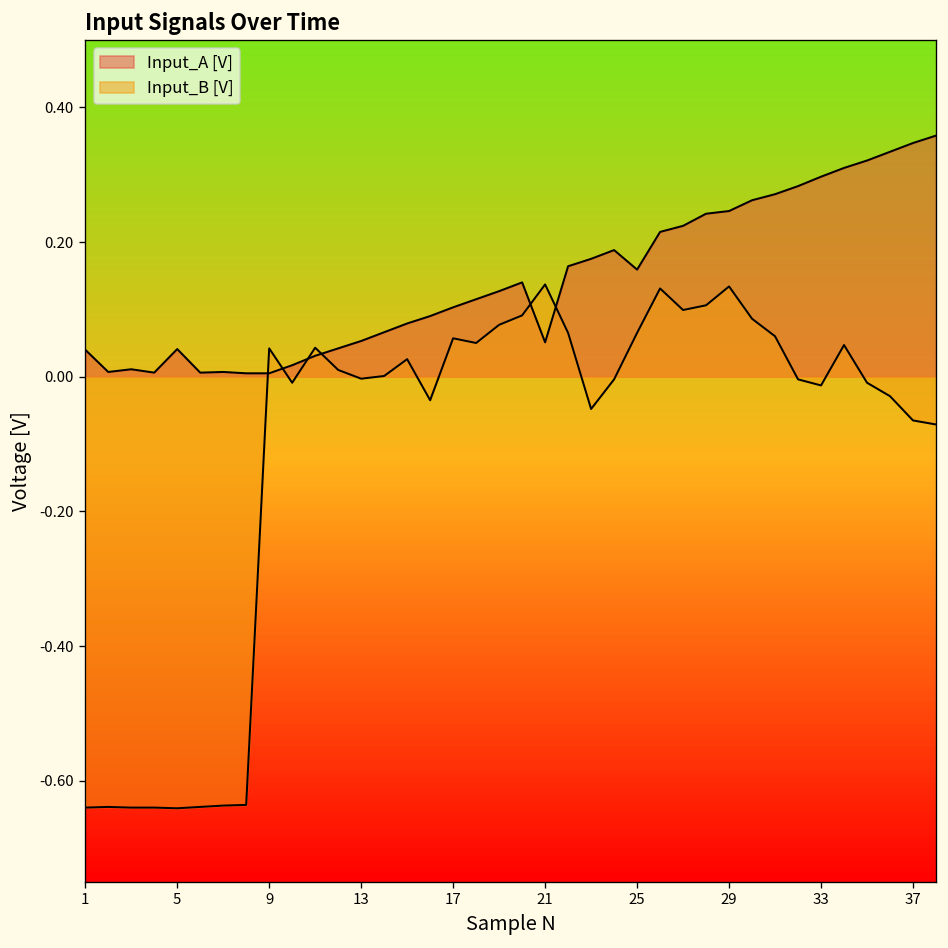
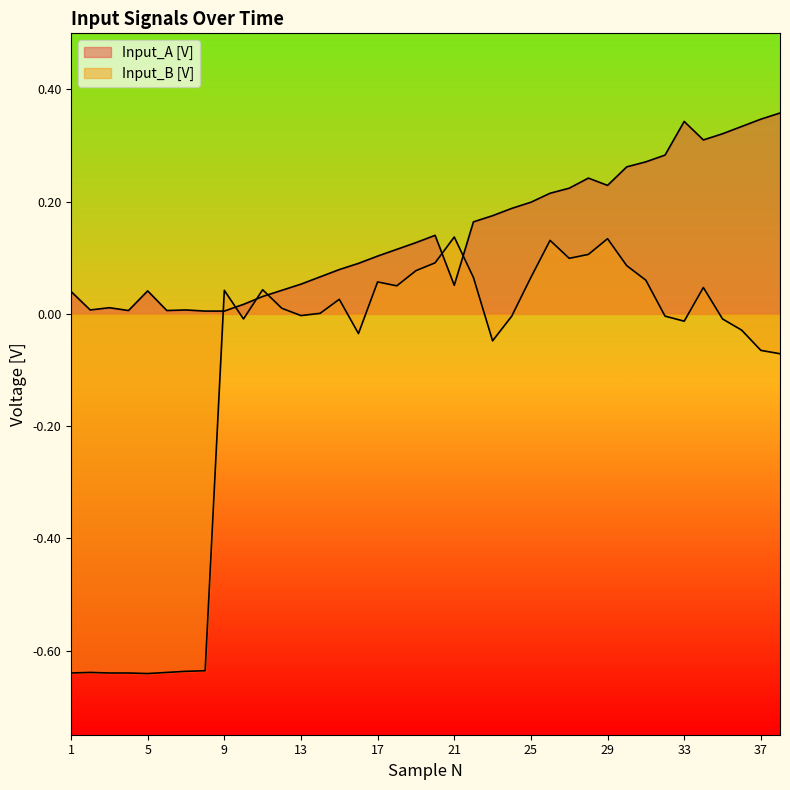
  {
    "Input_A [V]": {
      "1": 0.04,
      "5": 0.04,
      "9": 0.01,
      "13": 0.05,
      "17": 0.10,
      "21": 0.05,
-     "25": 0.16,
-     "29": 0.25,
-     "33": 0.30,
+     "25": 0.20,
+     "29": 0.23,
+     "33": 0.34,
      "37": 0.35
    }
  }
